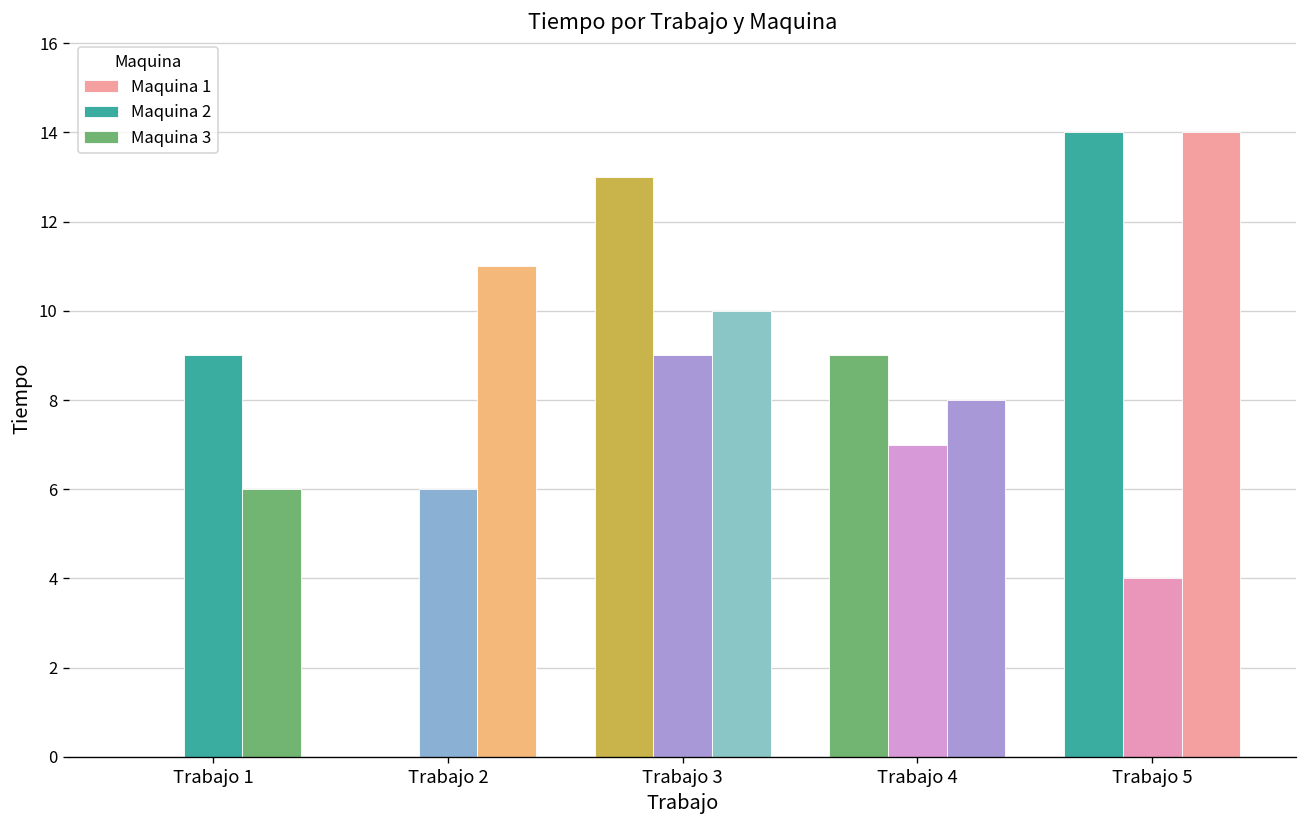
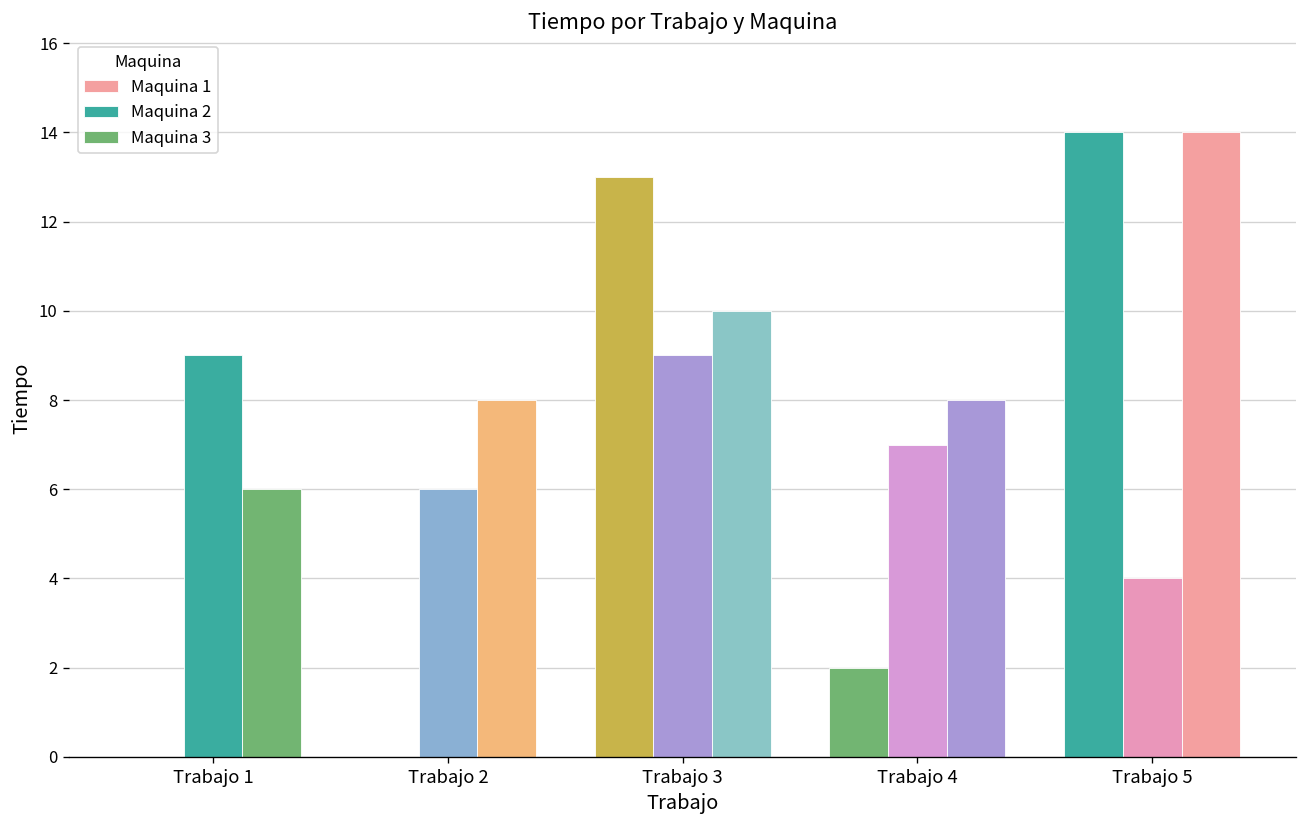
  {
    "Maquina 1": {
      "Trabajo 1": 0,
      "Trabajo 2": 0,
      "Trabajo 3": 13,
-     "Trabajo 4": 9,
+     "Trabajo 4": 2,
      "Trabajo 5": 14
    },
    "Maquina 2": {
      "Trabajo 1": 9,
      "Trabajo 2": 6,
      "Trabajo 3": 9,
      "Trabajo 4": 7,
      "Trabajo 5": 4
    },
    "Maquina 3": {
      "Trabajo 1": 6,
-     "Trabajo 2": 11,
+     "Trabajo 2": 8,
      "Trabajo 3": 10,
      "Trabajo 4": 8,
      "Trabajo 5": 14
    }
  }
